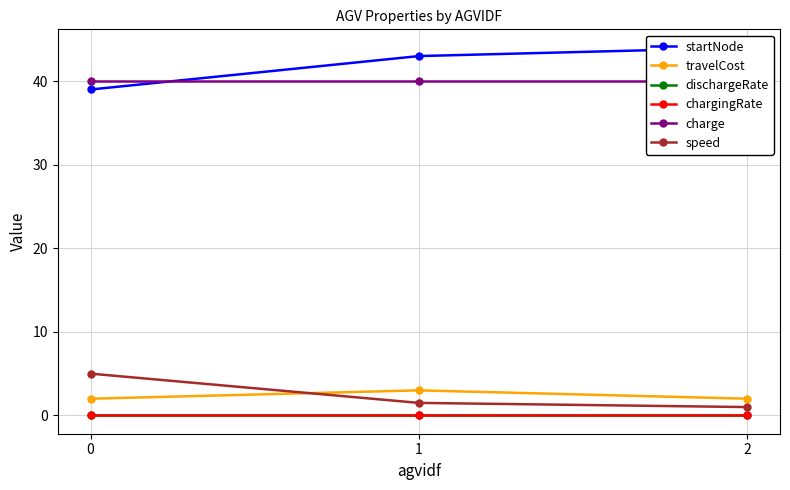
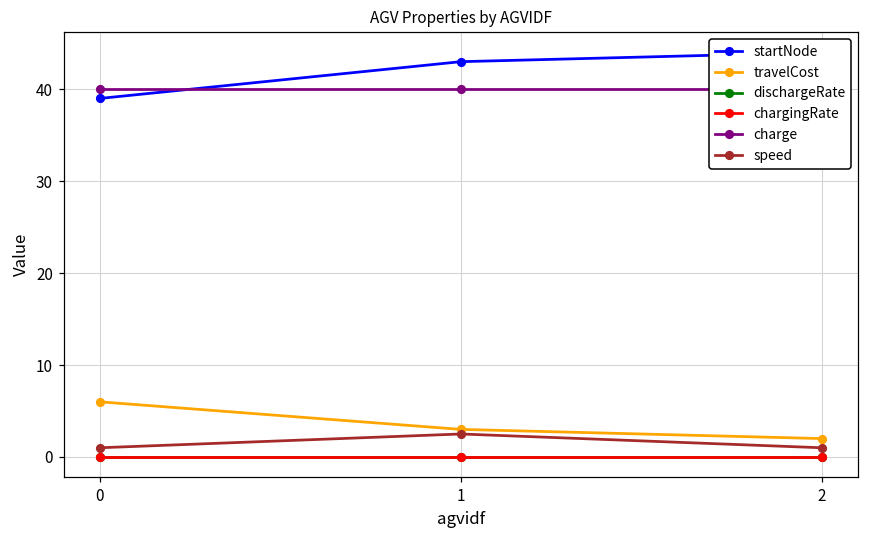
  {
    "startNode": {
      "0": 39,
      "1": 43
    },
    "travelCost": {
-     "0": 2,
+     "0": 6,
      "1": 3,
      "2": 2
    },
    "chargingRate": {
      "0": 0,
      "1": 0,
      "2": 0
    },
    "charge": {
      "0": 40,
      "1": 40
    },
    "speed": {
-     "0": 5,
-     "1": 2,
+     "0": 1,
+     "1": 3,
      "2": 1
    }
  }
